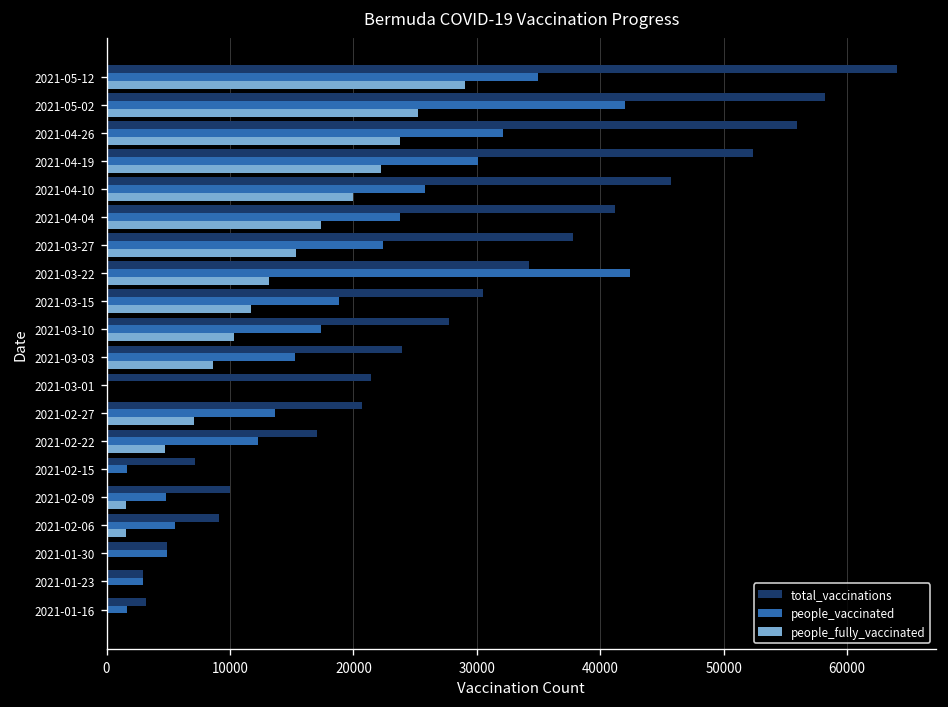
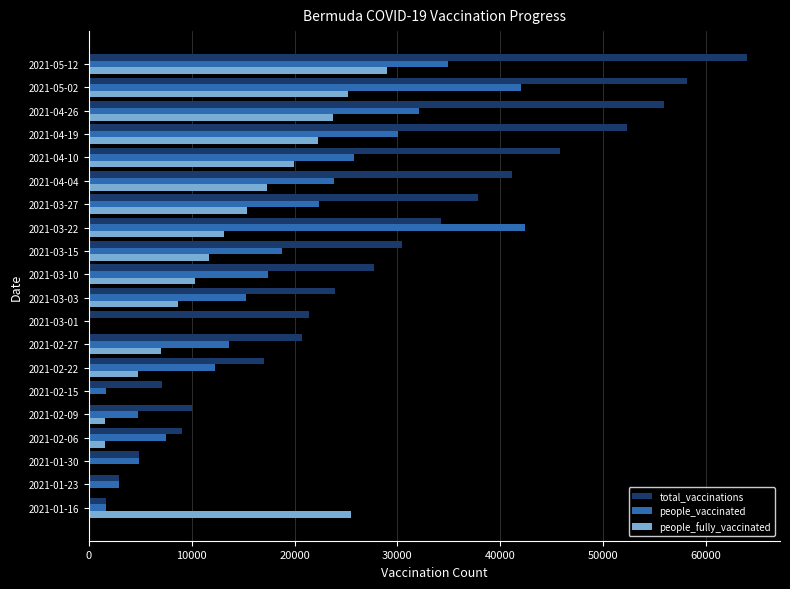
  {
    "total_vaccinations": {
      "2021-05-12": 64000,
      "2021-05-02": 58200,
      "2021-04-26": 55900,
      "2021-04-19": 52300,
      "2021-04-10": 45800,
      "2021-04-04": 41200,
      "2021-03-27": 37800,
      "2021-03-22": 34200,
      "2021-03-15": 30500,
      "2021-03-10": 27700,
      "2021-03-03": 23900,
      "2021-03-01": 21400,
      "2021-02-27": 20700,
      "2021-02-22": 17100,
      "2021-02-15": 7200,
      "2021-02-09": 10000,
      "2021-02-06": 9100,
      "2021-01-30": 4900,
      "2021-01-23": 2900,
-     "2021-01-16": 3200
+     "2021-01-16": 1700
    },
    "people_vaccinated": {
      "2021-05-12": 35000,
      "2021-05-02": 42000,
      "2021-04-26": 32100,
      "2021-04-19": 30100,
      "2021-04-10": 25800,
      "2021-04-04": 23800,
      "2021-03-27": 22400,
      "2021-03-22": 42400,
      "2021-03-15": 18800,
      "2021-03-10": 17400,
      "2021-03-03": 15300,
      "2021-03-01": 0,
      "2021-02-27": 13700,
      "2021-02-22": 12300,
      "2021-02-15": 1700,
      "2021-02-09": 4800,
-     "2021-02-06": 5500,
+     "2021-02-06": 7500,
      "2021-01-30": 4900,
      "2021-01-23": 2900,
      "2021-01-16": 1700
    },
    "people_fully_vaccinated": {
      "2021-05-12": 29000,
      "2021-05-02": 25200,
      "2021-04-26": 23800,
      "2021-04-19": 22200,
      "2021-04-10": 20000,
      "2021-04-04": 17400,
      "2021-03-27": 15400,
      "2021-03-22": 13200,
      "2021-03-15": 11700,
      "2021-03-10": 10300,
      "2021-03-03": 8600,
      "2021-03-01": 0,
      "2021-02-27": 7000,
      "2021-02-22": 4800,
      "2021-02-15": 0,
      "2021-02-09": 1600,
      "2021-02-06": 1600,
      "2021-01-30": 0,
      "2021-01-23": 0,
-     "2021-01-16": 0
+     "2021-01-16": 25500
    }
  }
